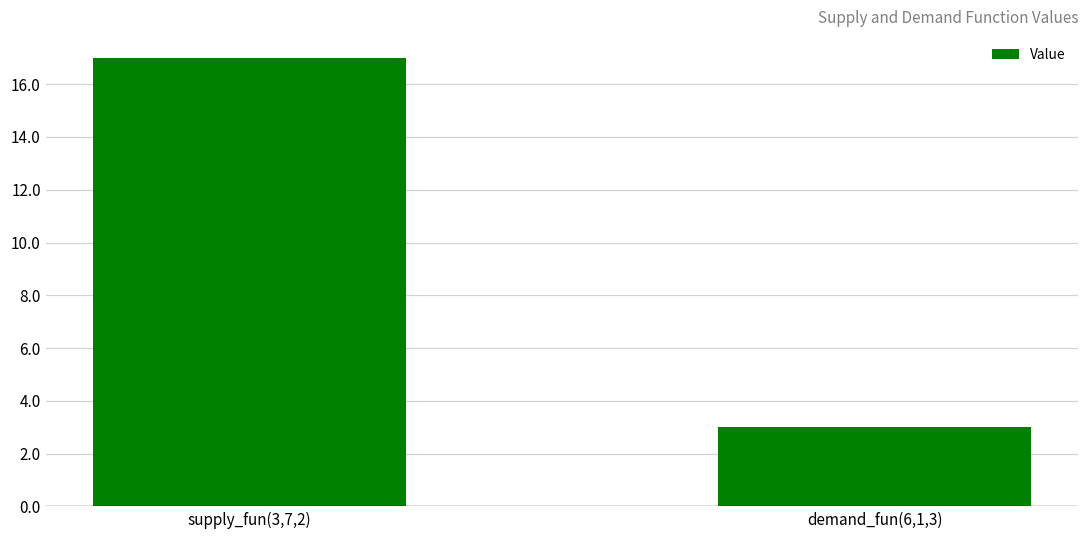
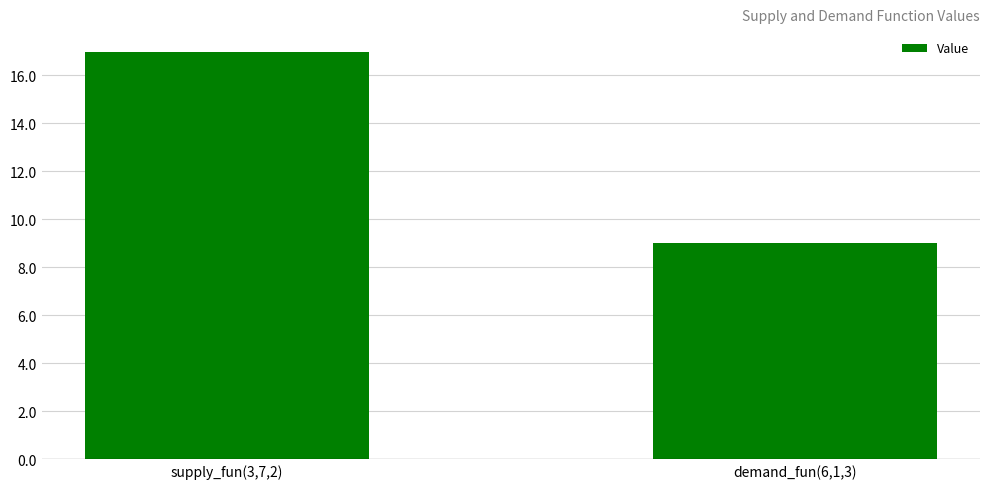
  {
    "supply_fun(3,7,2)": 17,
-   "demand_fun(6,1,3)": 3
+   "demand_fun(6,1,3)": 9
  }
